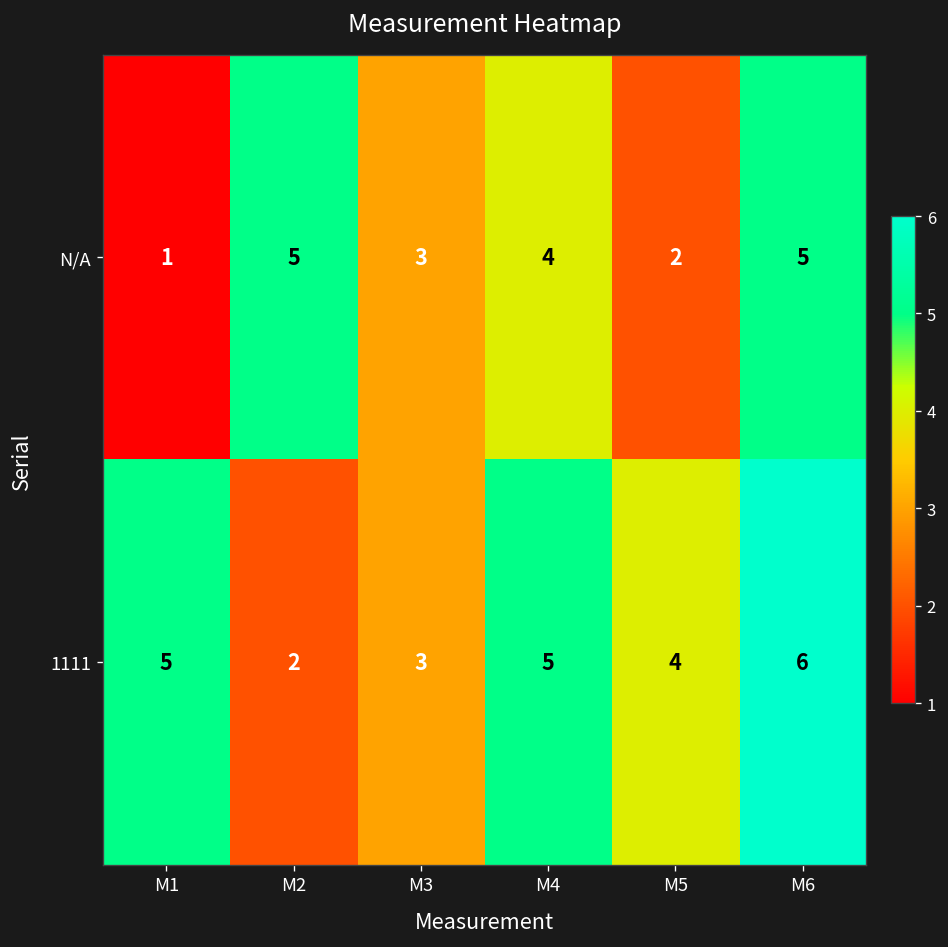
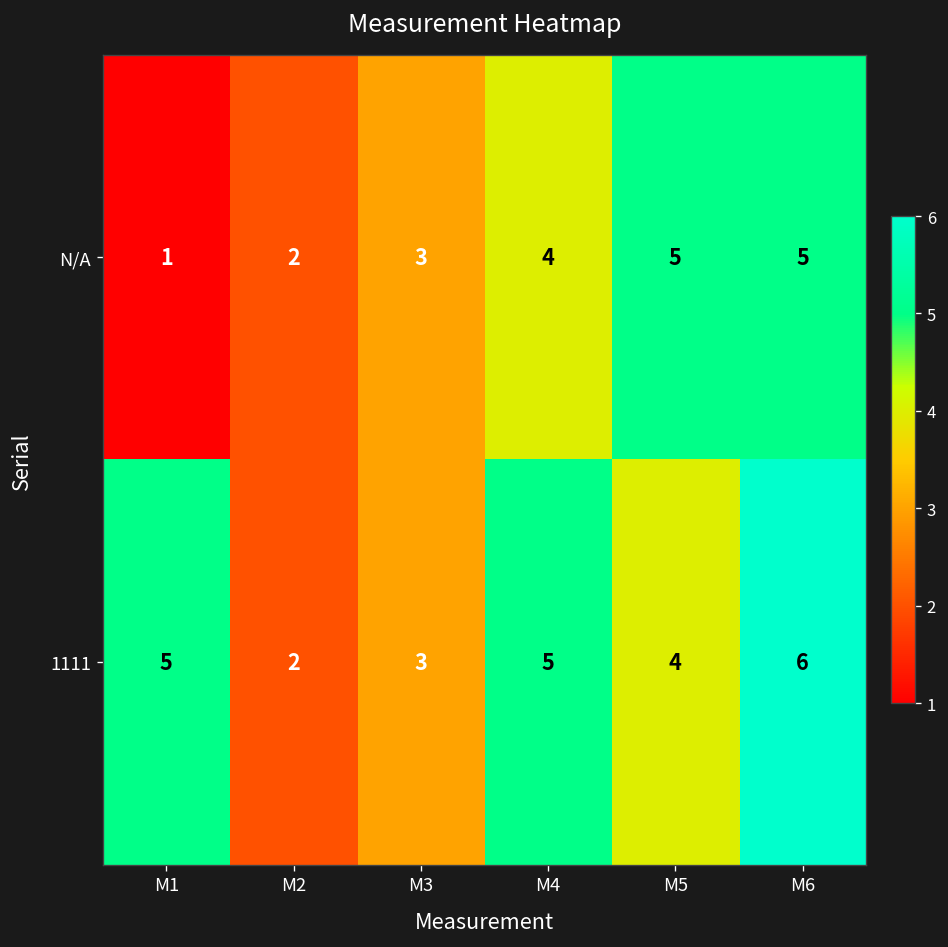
  {
    "N/A": {
      "M1": 1,
-     "M2": 5,
+     "M2": 2,
      "M3": 3,
      "M4": 4,
-     "M5": 2,
+     "M5": 5,
      "M6": 5
    },
    "1111": {
      "M1": 5,
      "M2": 2,
      "M3": 3,
      "M4": 5,
      "M5": 4,
      "M6": 6
    }
  }
